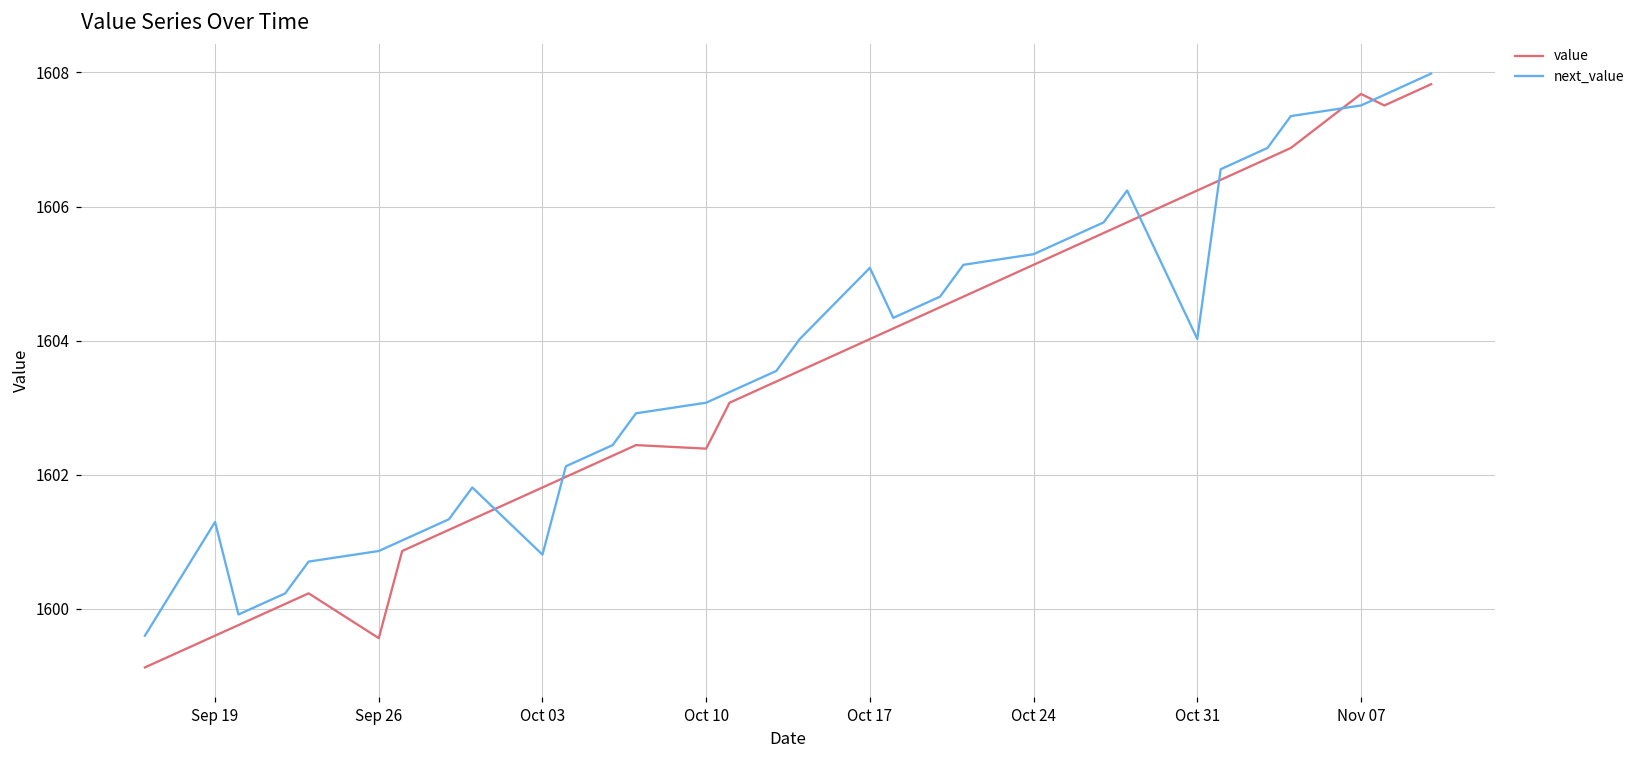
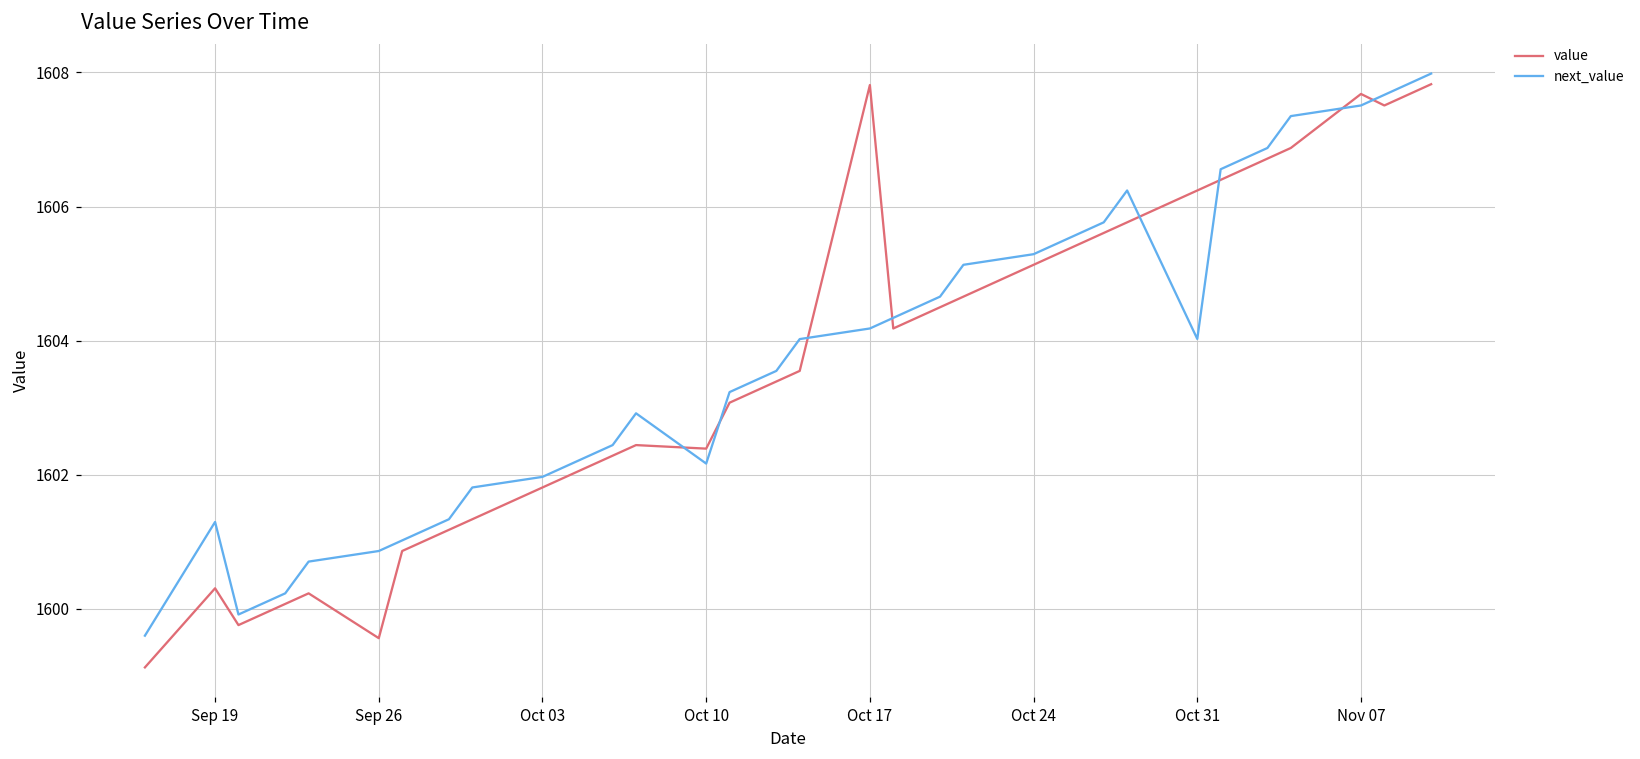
  {
    "value": {
-     "Sep 19": 1599.6,
+     "Sep 19": 1600.3,
      "Sep 26": 1599.6,
      "Oct 03": 1601.8,
      "Oct 10": 1602.4,
-     "Oct 17": 1604.0,
+     "Oct 17": 1607.8,
      "Oct 24": 1605.1,
      "Oct 31": 1606.2,
      "Nov 07": 1607.7
    },
    "next_value": {
      "Sep 19": 1601.3,
      "Sep 26": 1600.9,
-     "Oct 03": 1600.8,
-     "Oct 10": 1603.1,
-     "Oct 17": 1605.1,
+     "Oct 03": 1602.0,
+     "Oct 10": 1602.2,
+     "Oct 17": 1604.2,
      "Oct 24": 1605.3,
      "Oct 31": 1604.0,
      "Nov 07": 1607.5
    }
  }
